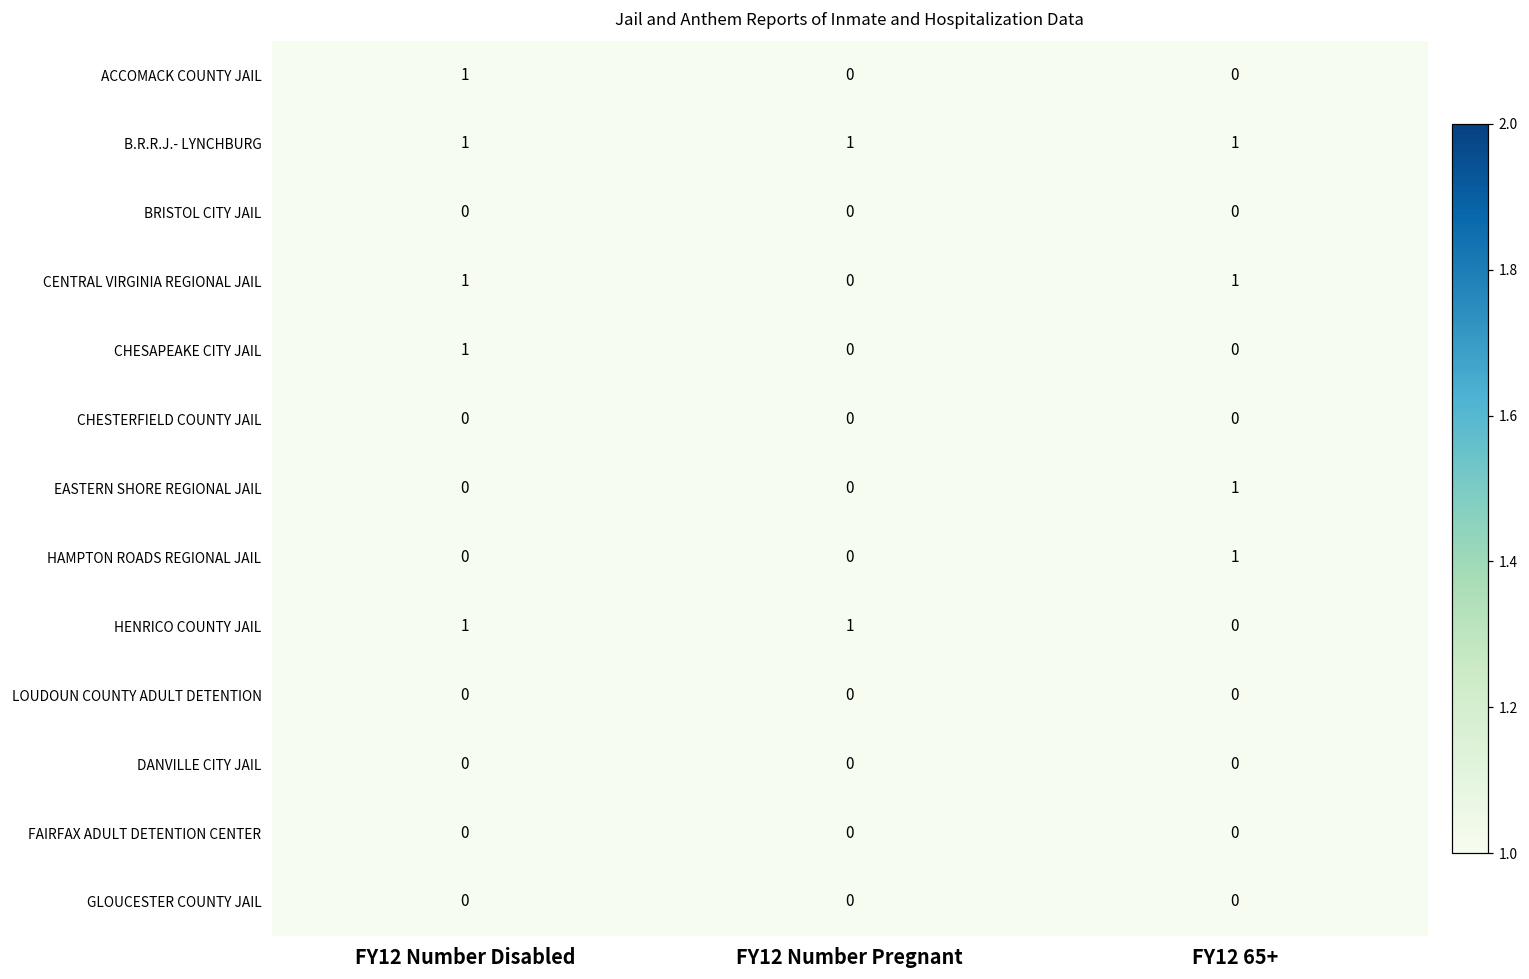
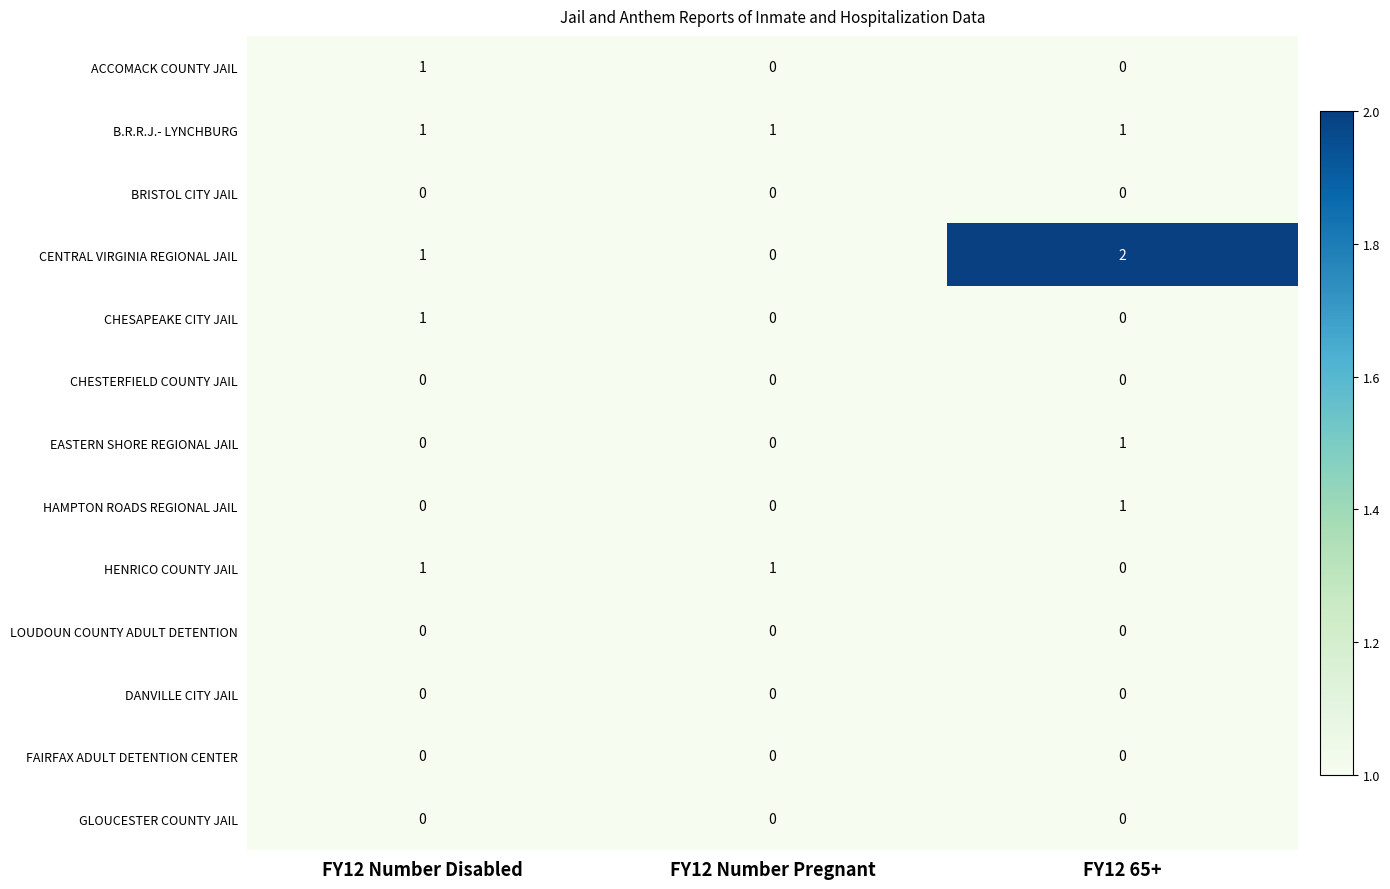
  {
    "ACCOMACK COUNTY JAIL": {
      "FY12 Number Disabled": 1,
      "FY12 Number Pregnant": 0,
      "FY12 65+": 0
    },
    "B.R.R.J.- LYNCHBURG": {
      "FY12 Number Disabled": 1,
      "FY12 Number Pregnant": 1,
      "FY12 65+": 1
    },
    "BRISTOL CITY JAIL": {
      "FY12 Number Disabled": 0,
      "FY12 Number Pregnant": 0,
      "FY12 65+": 0
    },
    "CENTRAL VIRGINIA REGIONAL JAIL": {
      "FY12 Number Disabled": 1,
      "FY12 Number Pregnant": 0,
-     "FY12 65+": 1
+     "FY12 65+": 2
    },
    "CHESAPEAKE CITY JAIL": {
      "FY12 Number Disabled": 1,
      "FY12 Number Pregnant": 0,
      "FY12 65+": 0
    },
    "CHESTERFIELD COUNTY JAIL": {
      "FY12 Number Disabled": 0,
      "FY12 Number Pregnant": 0,
      "FY12 65+": 0
    },
    "EASTERN SHORE REGIONAL JAIL": {
      "FY12 Number Disabled": 0,
      "FY12 Number Pregnant": 0,
      "FY12 65+": 1
    },
    "HAMPTON ROADS REGIONAL JAIL": {
      "FY12 Number Disabled": 0,
      "FY12 Number Pregnant": 0,
      "FY12 65+": 1
    },
    "HENRICO COUNTY JAIL": {
      "FY12 Number Disabled": 1,
      "FY12 Number Pregnant": 1,
      "FY12 65+": 0
    },
    "LOUDOUN COUNTY ADULT DETENTION": {
      "FY12 Number Disabled": 0,
      "FY12 Number Pregnant": 0,
      "FY12 65+": 0
    },
    "DANVILLE CITY JAIL": {
      "FY12 Number Disabled": 0,
      "FY12 Number Pregnant": 0,
      "FY12 65+": 0
    },
    "FAIRFAX ADULT DETENTION CENTER": {
      "FY12 Number Disabled": 0,
      "FY12 Number Pregnant": 0,
      "FY12 65+": 0
    },
    "GLOUCESTER COUNTY JAIL": {
      "FY12 Number Disabled": 0,
      "FY12 Number Pregnant": 0,
      "FY12 65+": 0
    }
  }
